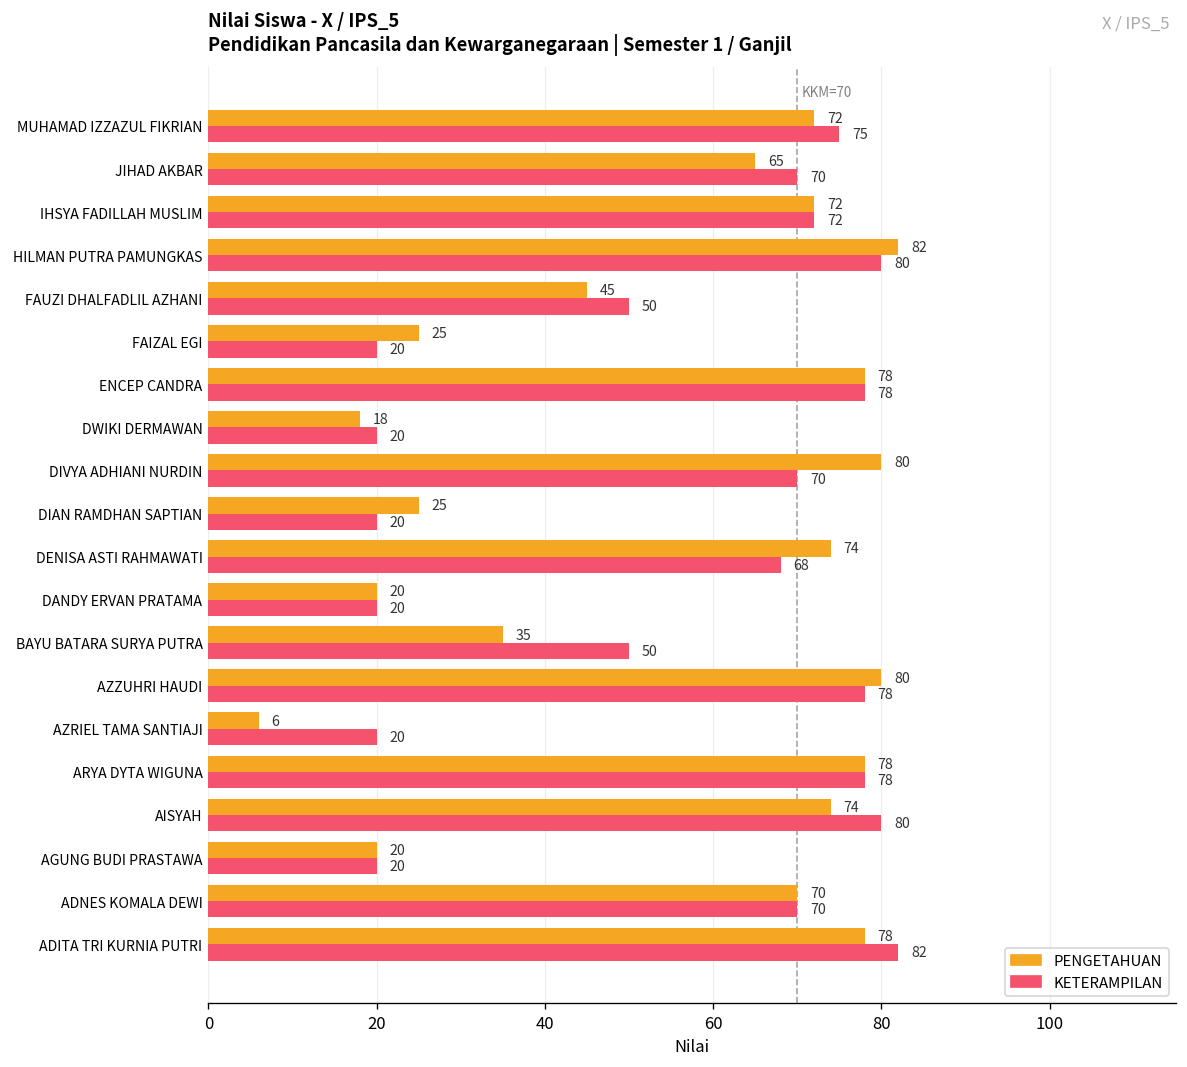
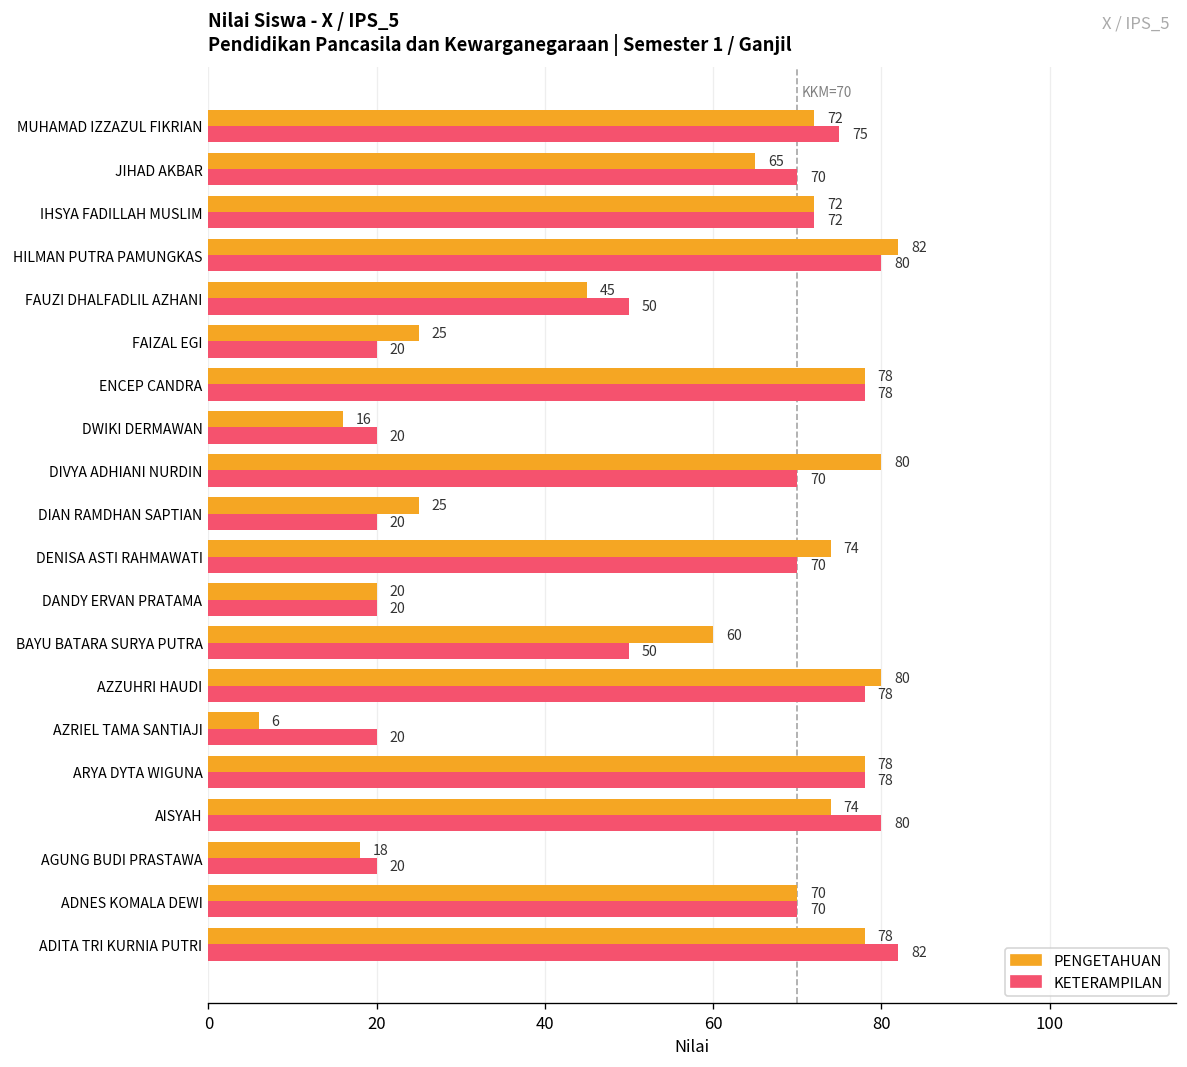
  {
    "PENGETAHUAN": {
      "MUHAMAD IZZAZUL FIKRIAN": 72,
      "JIHAD AKBAR": 65,
      "IHSYA FADILLAH MUSLIM": 72,
      "HILMAN PUTRA PAMUNGKAS": 82,
      "FAUZI DHALFADLIL AZHANI": 45,
      "FAIZAL EGI": 25,
      "ENCEP CANDRA": 78,
-     "DWIKI DERMAWAN": 18,
+     "DWIKI DERMAWAN": 16,
      "DIVYA ADHIANI NURDIN": 80,
      "DIAN RAMDHAN SAPTIAN": 25,
      "DENISA ASTI RAHMAWATI": 74,
      "DANDY ERVAN PRATAMA": 20,
-     "BAYU BATARA SURYA PUTRA": 35,
+     "BAYU BATARA SURYA PUTRA": 60,
      "AZZUHRI HAUDI": 80,
      "AZRIEL TAMA SANTIAJI": 6,
      "ARYA DYTA WIGUNA": 78,
      "AISYAH": 74,
-     "AGUNG BUDI PRASTAWA": 20,
+     "AGUNG BUDI PRASTAWA": 18,
      "ADNES KOMALA DEWI": 70,
      "ADITA TRI KURNIA PUTRI": 78
    },
    "KETERAMPILAN": {
      "MUHAMAD IZZAZUL FIKRIAN": 75,
      "JIHAD AKBAR": 70,
      "IHSYA FADILLAH MUSLIM": 72,
      "HILMAN PUTRA PAMUNGKAS": 80,
      "FAUZI DHALFADLIL AZHANI": 50,
      "FAIZAL EGI": 20,
      "ENCEP CANDRA": 78,
      "DWIKI DERMAWAN": 20,
      "DIVYA ADHIANI NURDIN": 70,
      "DIAN RAMDHAN SAPTIAN": 20,
-     "DENISA ASTI RAHMAWATI": 68,
+     "DENISA ASTI RAHMAWATI": 70,
      "DANDY ERVAN PRATAMA": 20,
      "BAYU BATARA SURYA PUTRA": 50,
      "AZZUHRI HAUDI": 78,
      "AZRIEL TAMA SANTIAJI": 20,
      "ARYA DYTA WIGUNA": 78,
      "AISYAH": 80,
      "AGUNG BUDI PRASTAWA": 20,
      "ADNES KOMALA DEWI": 70,
      "ADITA TRI KURNIA PUTRI": 82
    }
  }
